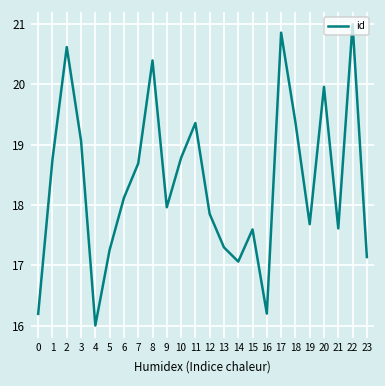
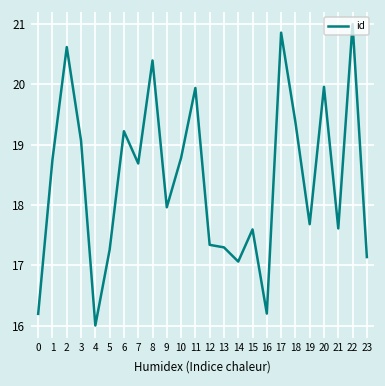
  {
    "0": 16.2,
    "1": 18.8,
    "2": 20.6,
    "3": 19.1,
    "4": 16.0,
    "5": 17.3,
-   "6": 18.1,
+   "6": 19.2,
    "7": 18.7,
    "8": 20.4,
    "9": 18.0,
    "10": 18.8,
-   "11": 19.4,
-   "12": 17.9,
+   "11": 19.9,
+   "12": 17.3,
    "13": 17.3,
    "14": 17.1,
    "15": 17.6,
    "16": 16.2,
    "17": 20.9,
    "18": 19.4,
    "19": 17.7,
    "20": 20.0,
    "21": 17.6,
    "23": 17.1
  }
